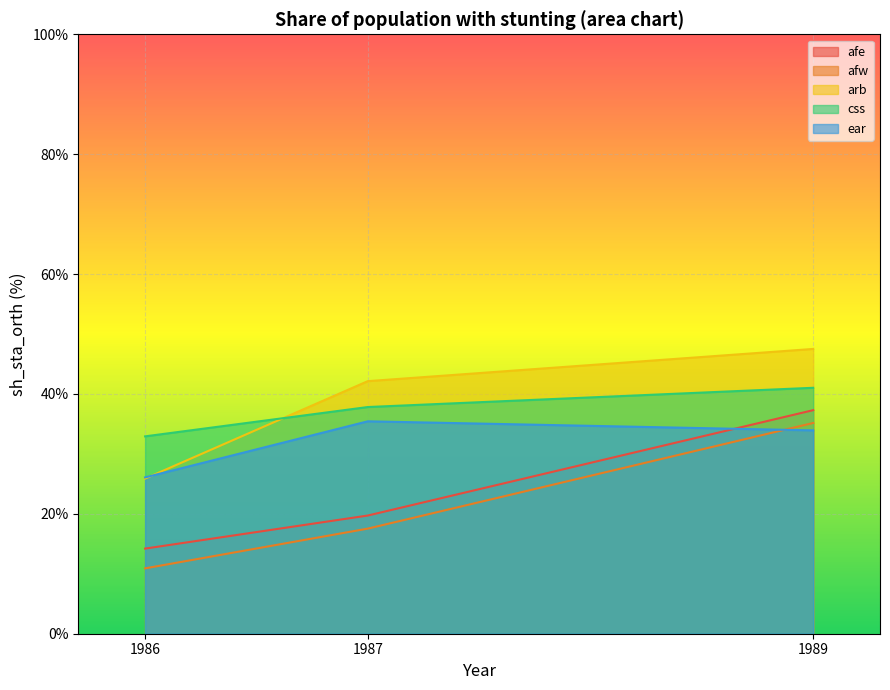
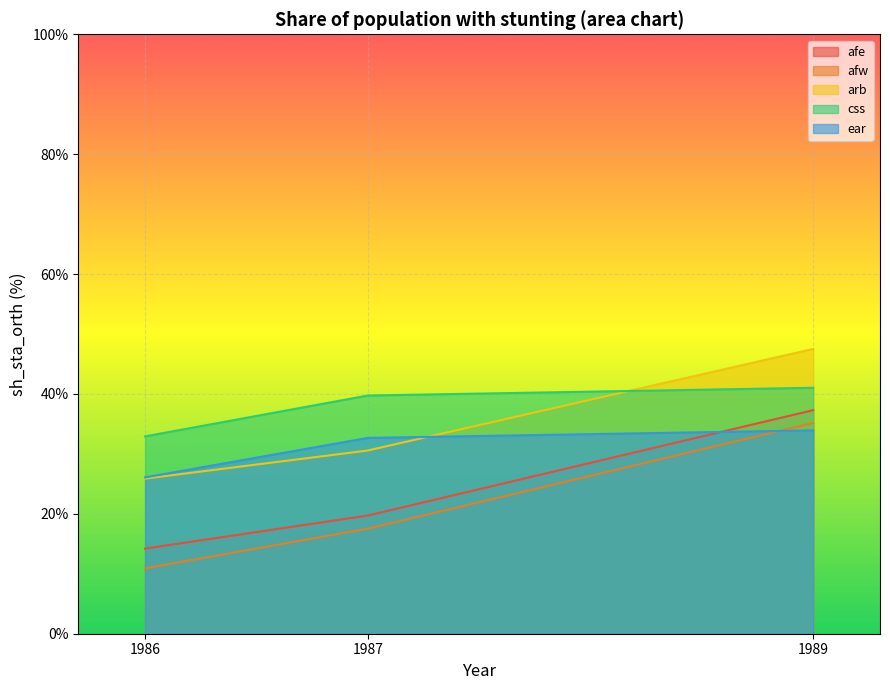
  {
    "arb": {
-     "1987": "42%",
+     "1987": "31%",
      "1989": "48%"
    },
    "css": {
      "1986": "33%",
-     "1987": "38%",
+     "1987": "40%",
      "1989": "41%"
    },
    "ear": {
-     "1987": "35%",
+     "1987": "33%",
      "1989": "34%"
    }
  }
